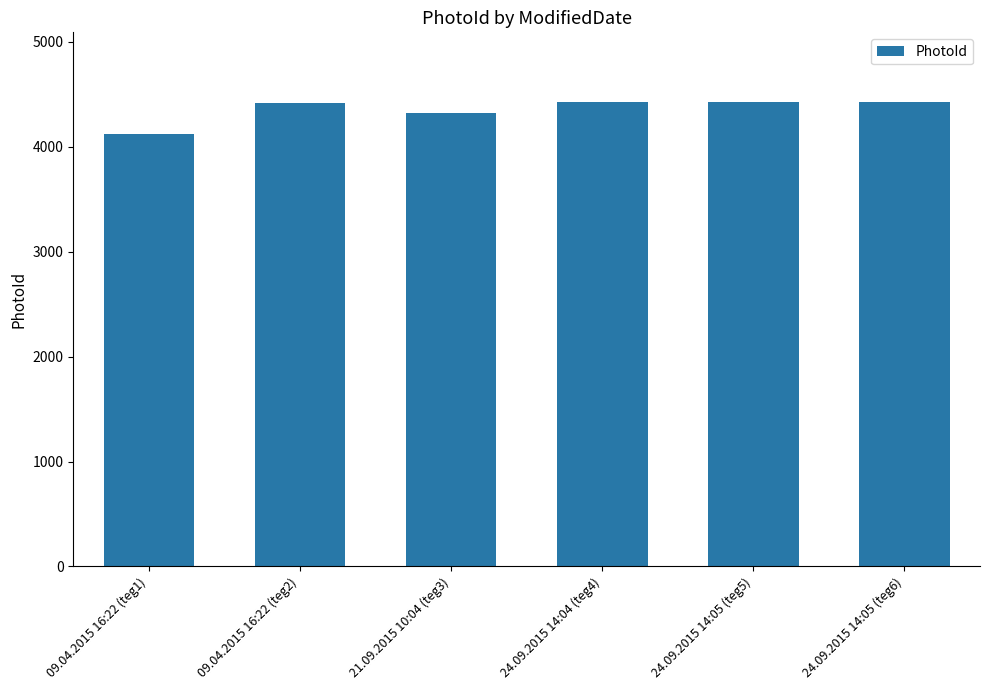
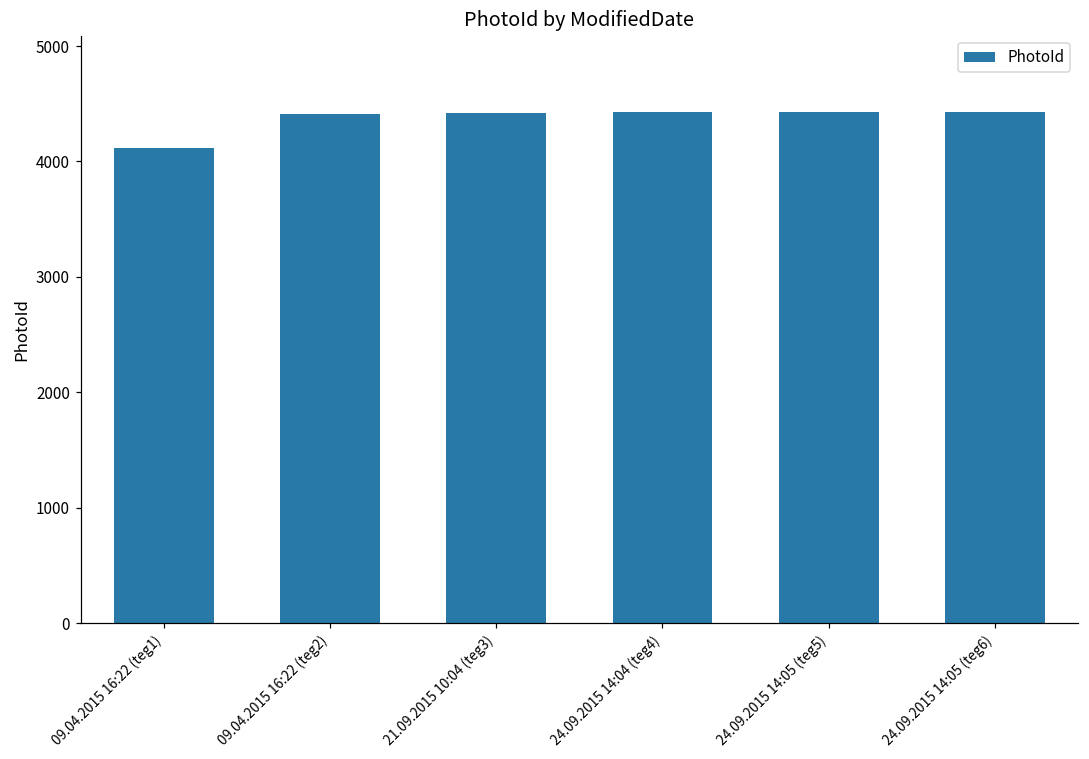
  {
    "09.04.2015 16:22 (teg1)": 4120,
    "09.04.2015 16:22 (teg2)": 4420,
-   "21.09.2015 10:04 (teg3)": 4320,
+   "21.09.2015 10:04 (teg3)": 4420,
    "24.09.2015 14:04 (teg4)": 4430,
    "24.09.2015 14:05 (teg5)": 4430,
    "24.09.2015 14:05 (teg6)": 4430
  }
